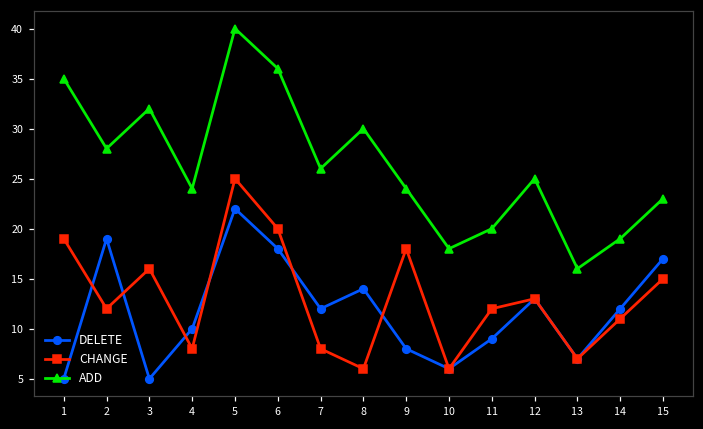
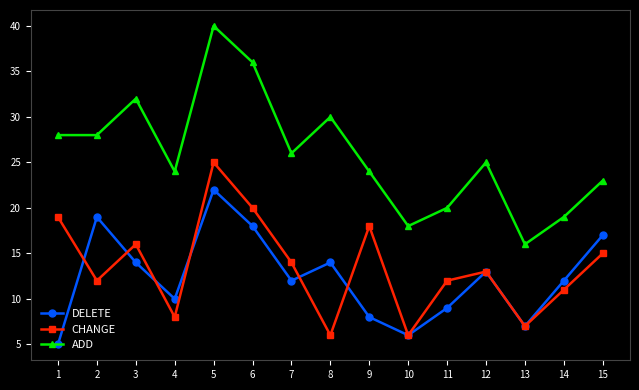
  {
    "DELETE": {
      "1": 5,
      "2": 19,
-     "3": 5,
+     "3": 14,
      "4": 10,
      "5": 22,
      "6": 18,
      "7": 12,
      "8": 14,
      "9": 8,
      "11": 9,
      "14": 12,
      "15": 17
    },
    "CHANGE": {
      "1": 19,
      "2": 12,
      "3": 16,
      "4": 8,
      "5": 25,
      "6": 20,
-     "7": 8,
+     "7": 14,
      "8": 6,
      "9": 18,
      "11": 12,
      "14": 11,
      "15": 15
    },
    "ADD": {
-     "1": 35,
+     "1": 28,
      "2": 28,
      "3": 32,
      "4": 24,
      "5": 40,
      "6": 36,
      "7": 26,
      "8": 30,
      "9": 24,
      "10": 18,
      "11": 20,
      "12": 25,
      "13": 16,
      "14": 19,
      "15": 23
    }
  }
